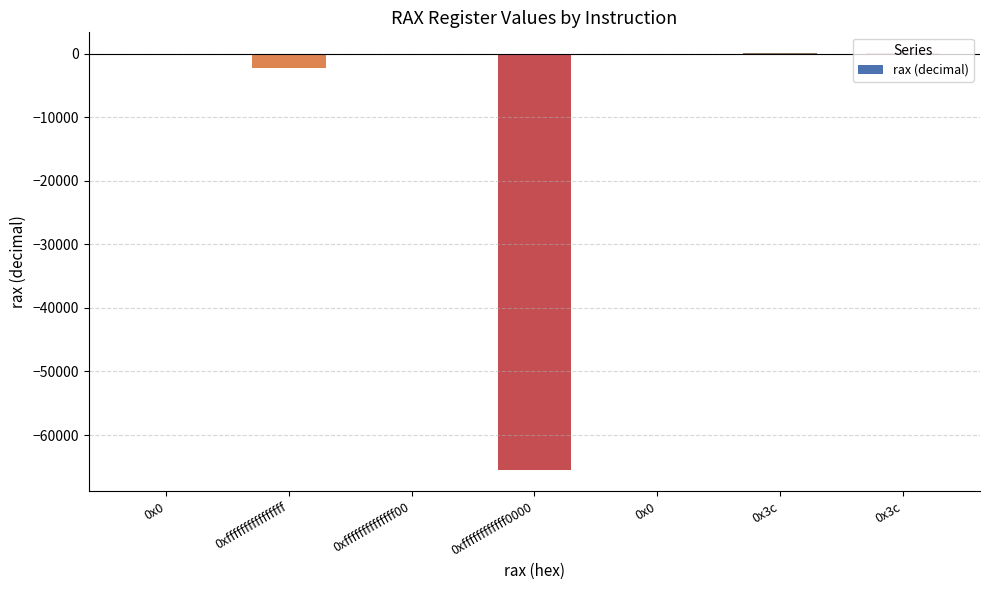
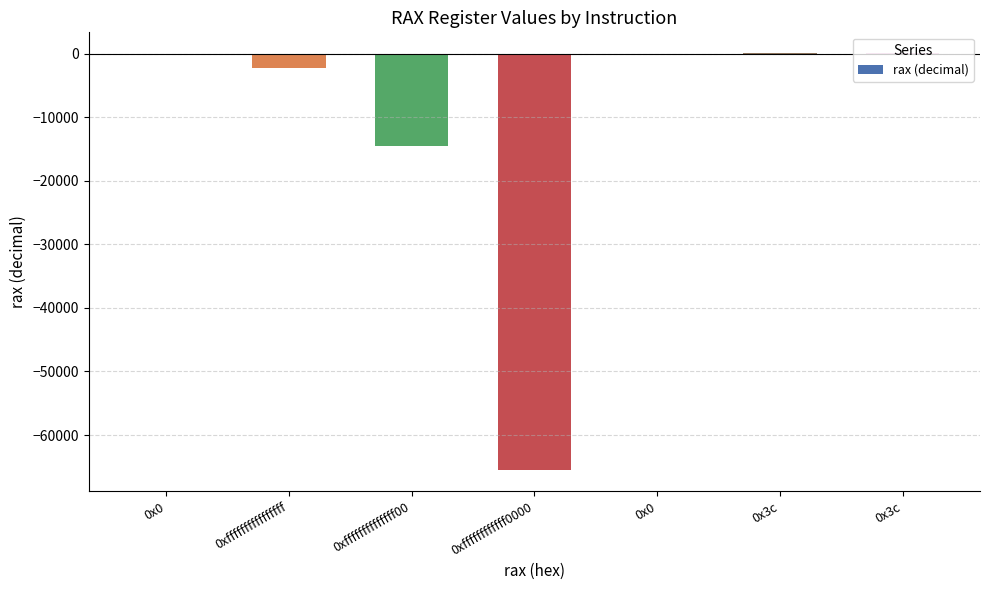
  {
    "0xffffffffffffffff": -2000,
-   "0xffffffffffffff00": 0,
+   "0xffffffffffffff00": -15000,
    "0xffffffffffff0000": -66000
  }
